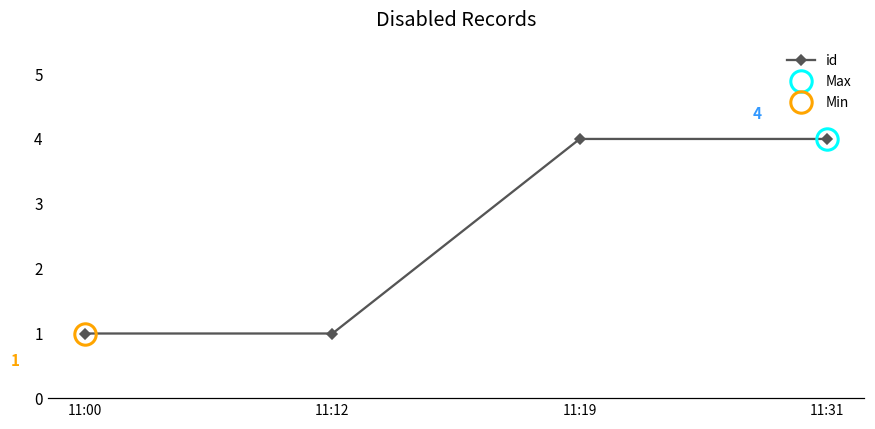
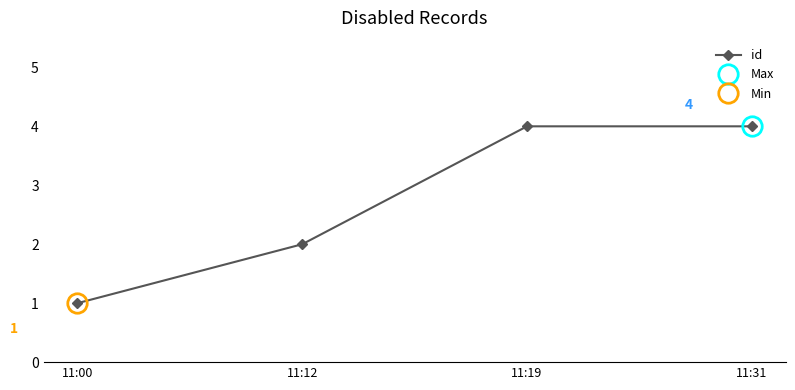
  {
    "id": {
-     "11:12": 1,
+     "11:12": 2,
      "11:19": 4
    }
  }
